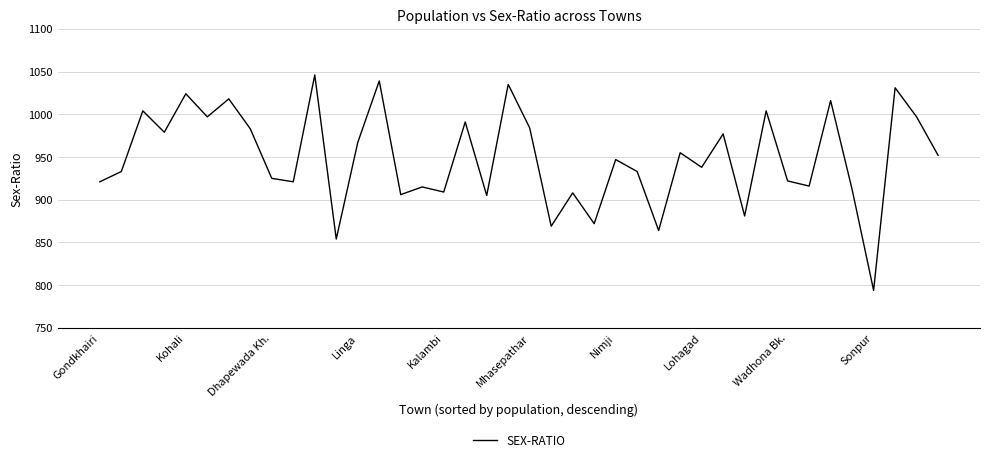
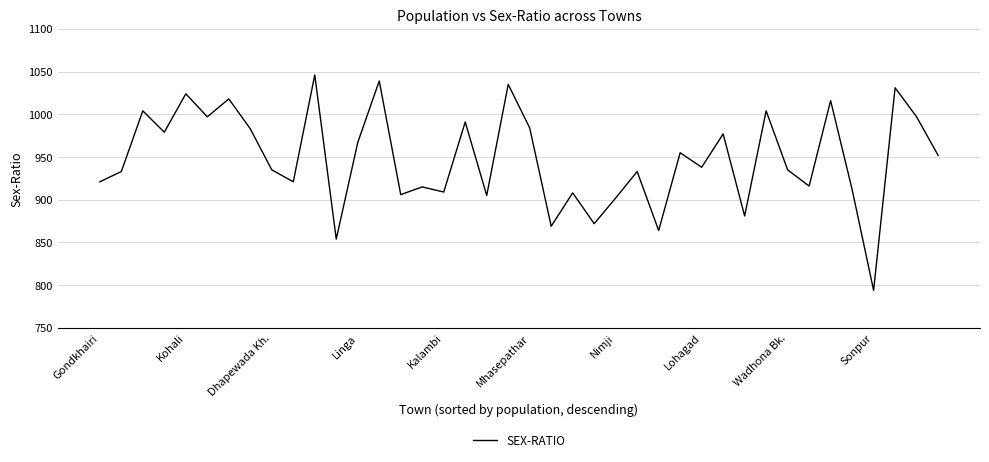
  {
    "Gondkhairi": 920,
    "Kohali": 1020,
-   "Dhapewada Kh.": 930,
+   "Dhapewada Kh.": 940,
    "Linga": 970,
    "Kalambi": 910,
    "Mhasepathar": 980,
-   "Nimji": 950,
+   "Nimji": 900,
    "Lohagad": 940,
-   "Wadhona Bk.": 920,
+   "Wadhona Bk.": 940,
    "Sonpur": 790
  }
